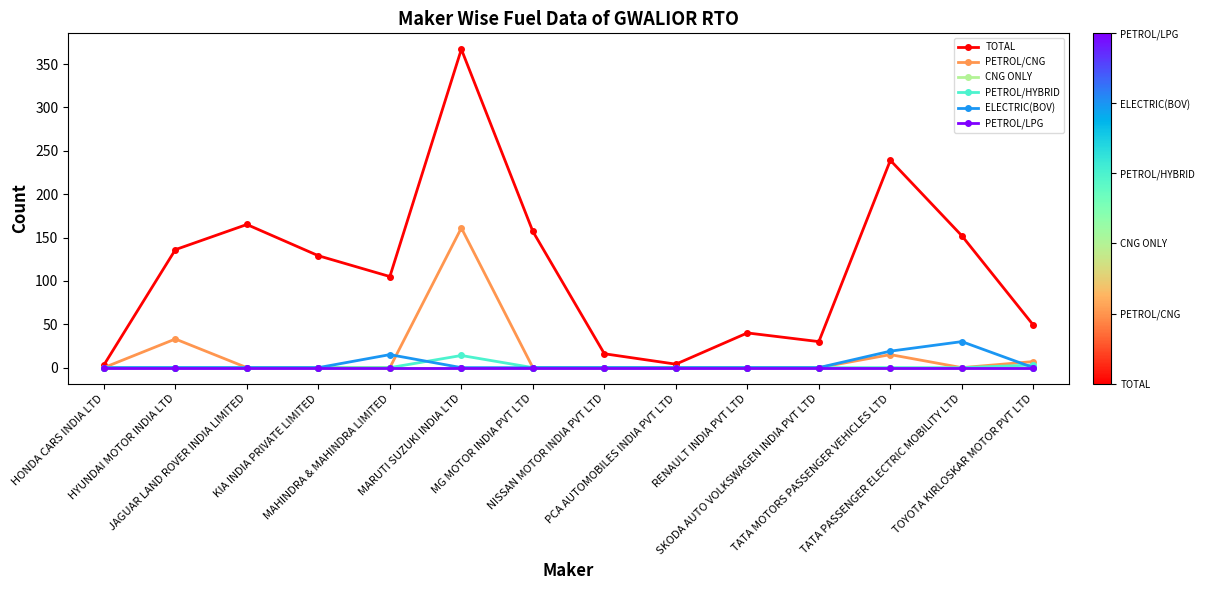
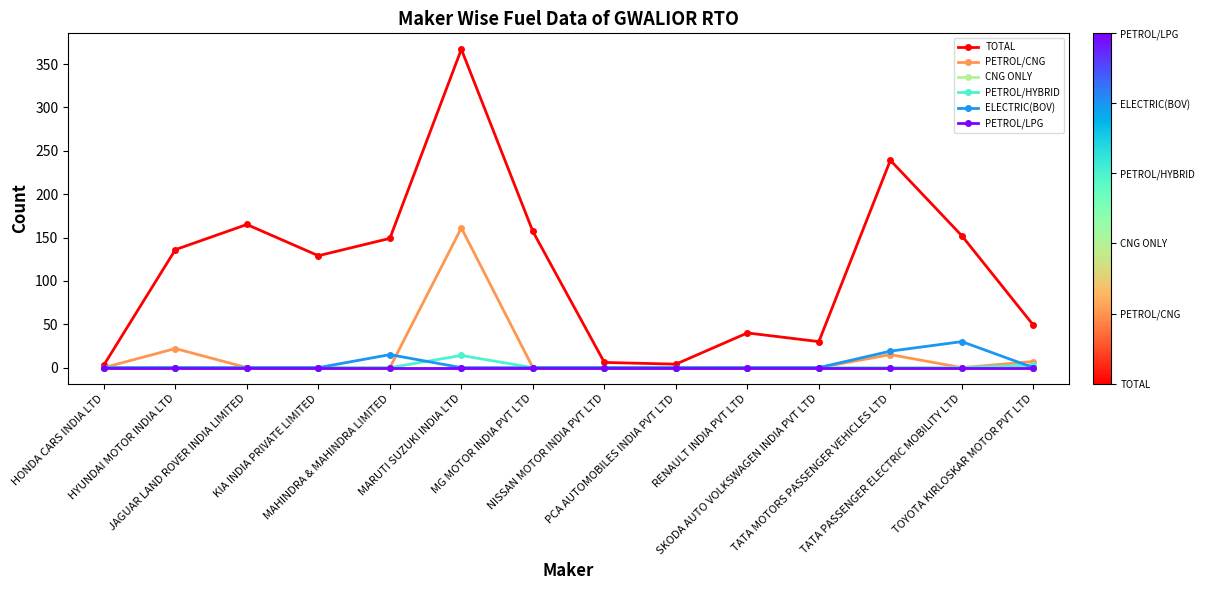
  {
    "TOTAL": {
      "HONDA CARS INDIA LTD": 0,
      "HYUNDAI MOTOR INDIA LTD": 140,
      "JAGUAR LAND ROVER INDIA LIMITED": 170,
      "KIA INDIA PRIVATE LIMITED": 130,
-     "MAHINDRA & MAHINDRA LIMITED": 110,
+     "MAHINDRA & MAHINDRA LIMITED": 150,
      "MARUTI SUZUKI INDIA LTD": 370,
      "MG MOTOR INDIA PVT LTD": 160,
-     "NISSAN MOTOR INDIA PVT LTD": 20,
+     "NISSAN MOTOR INDIA PVT LTD": 10,
      "PCA AUTOMOBILES INDIA PVT LTD": 0,
      "RENAULT INDIA PVT LTD": 40,
      "SKODA AUTO VOLKSWAGEN INDIA PVT LTD": 30,
      "TATA MOTORS PASSENGER VEHICLES LTD": 240,
      "TATA PASSENGER ELECTRIC MOBILITY LTD": 150,
      "TOYOTA KIRLOSKAR MOTOR PVT LTD": 50
    },
    "PETROL/CNG": {
-     "HYUNDAI MOTOR INDIA LTD": 30,
+     "HYUNDAI MOTOR INDIA LTD": 20,
      "MARUTI SUZUKI INDIA LTD": 160,
      "TATA MOTORS PASSENGER VEHICLES LTD": 20,
      "TOYOTA KIRLOSKAR MOTOR PVT LTD": 10
    },
    "PETROL/HYBRID": {
      "MARUTI SUZUKI INDIA LTD": 10,
      "TOYOTA KIRLOSKAR MOTOR PVT LTD": 0
    },
    "ELECTRIC(BOV)": {
      "MAHINDRA & MAHINDRA LIMITED": 20,
      "TATA MOTORS PASSENGER VEHICLES LTD": 20,
      "TATA PASSENGER ELECTRIC MOBILITY LTD": 30
    }
  }
